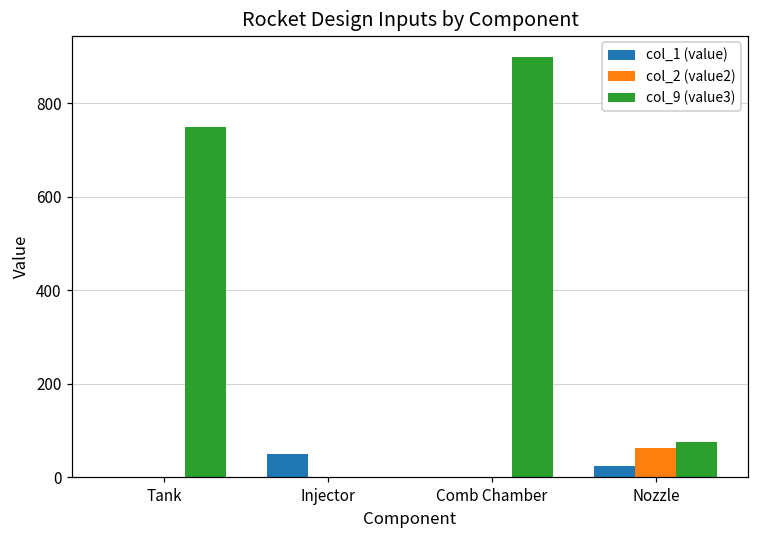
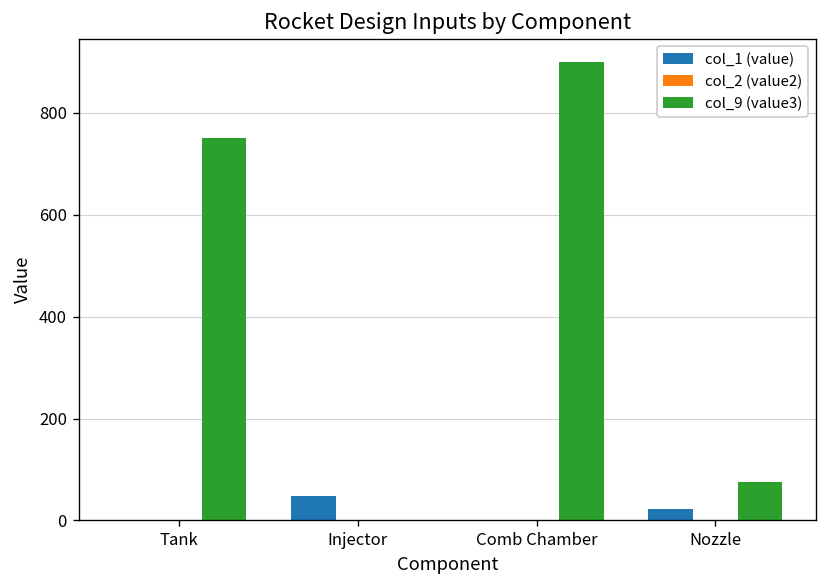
  {
    "col_1 (value)": {
      "Injector": 50,
      "Nozzle": 20
    },
    "col_2 (value2)": {
-     "Nozzle": 60
+     "Nozzle": 0
    },
    "col_9 (value3)": {
      "Tank": 750,
      "Injector": 0,
      "Comb Chamber": 900,
      "Nozzle": 80
    }
  }
